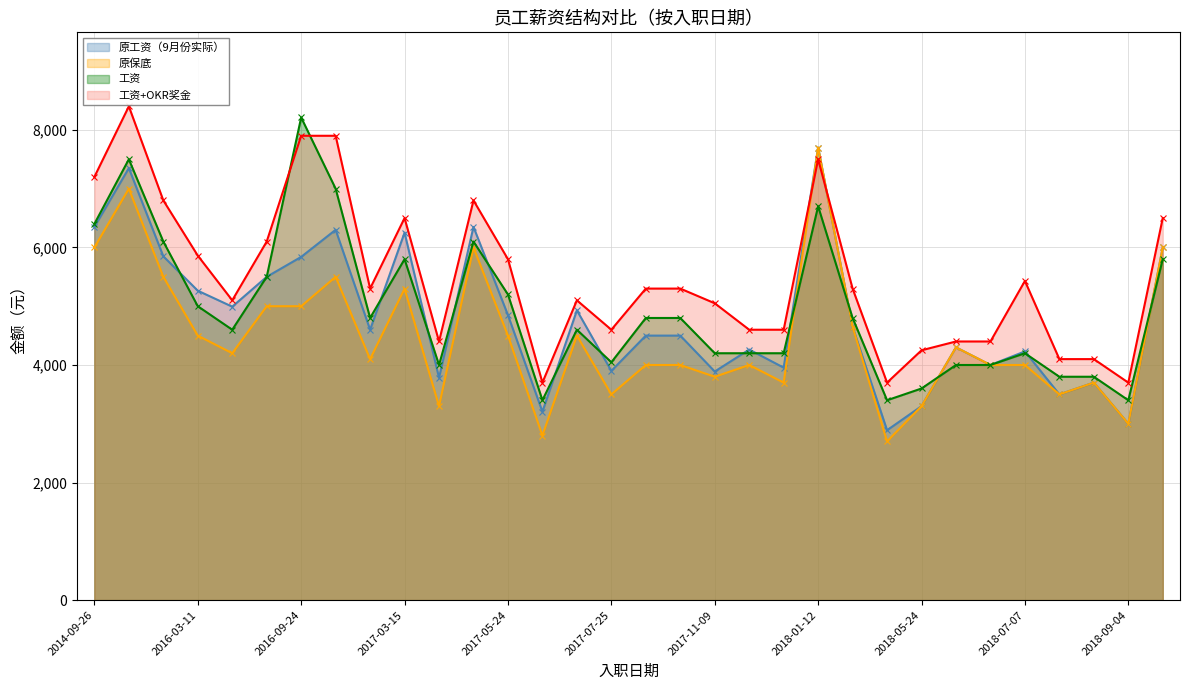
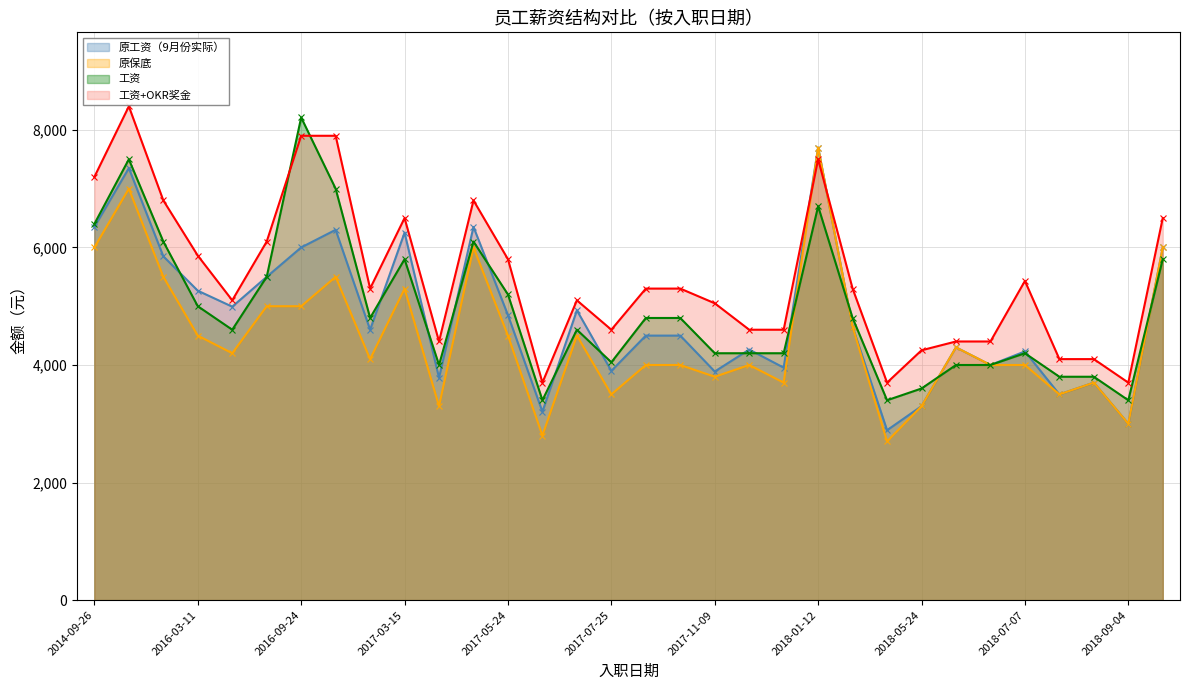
  {
    "原工资（9月份实际）": {
      "2014-09-26": "6,300",
      "2016-03-11": "5,300",
-     "2016-09-24": "5,800",
+     "2016-09-24": "6,000",
      "2017-03-15": "6,300",
      "2017-05-24": "4,800",
      "2017-07-25": "3,900",
      "2017-11-09": "3,900"
    },
    "原保底": {
      "2014-09-26": "6,000",
      "2016-03-11": "4,500",
      "2016-09-24": "5,000",
      "2017-03-15": "5,300",
      "2017-05-24": "4,500",
      "2017-07-25": "3,500",
      "2017-11-09": "3,800",
      "2018-07-07": "4,000"
    },
    "工资": {
      "2014-09-26": "6,400",
      "2016-03-11": "5,000",
      "2016-09-24": "8,200",
      "2017-03-15": "5,800",
      "2017-05-24": "5,200",
      "2017-07-25": "4,000",
      "2017-11-09": "4,200",
      "2018-01-12": "6,700",
      "2018-05-24": "3,600",
      "2018-09-04": "3,400"
    },
    "工资+OKR奖金": {
      "2014-09-26": "7,200",
      "2016-03-11": "5,900",
      "2016-09-24": "7,900",
      "2017-03-15": "6,500",
      "2017-05-24": "5,800",
      "2017-07-25": "4,600",
      "2017-11-09": "5,100",
      "2018-01-12": "7,500",
      "2018-05-24": "4,300",
      "2018-07-07": "5,400",
      "2018-09-04": "3,700"
    }
  }
